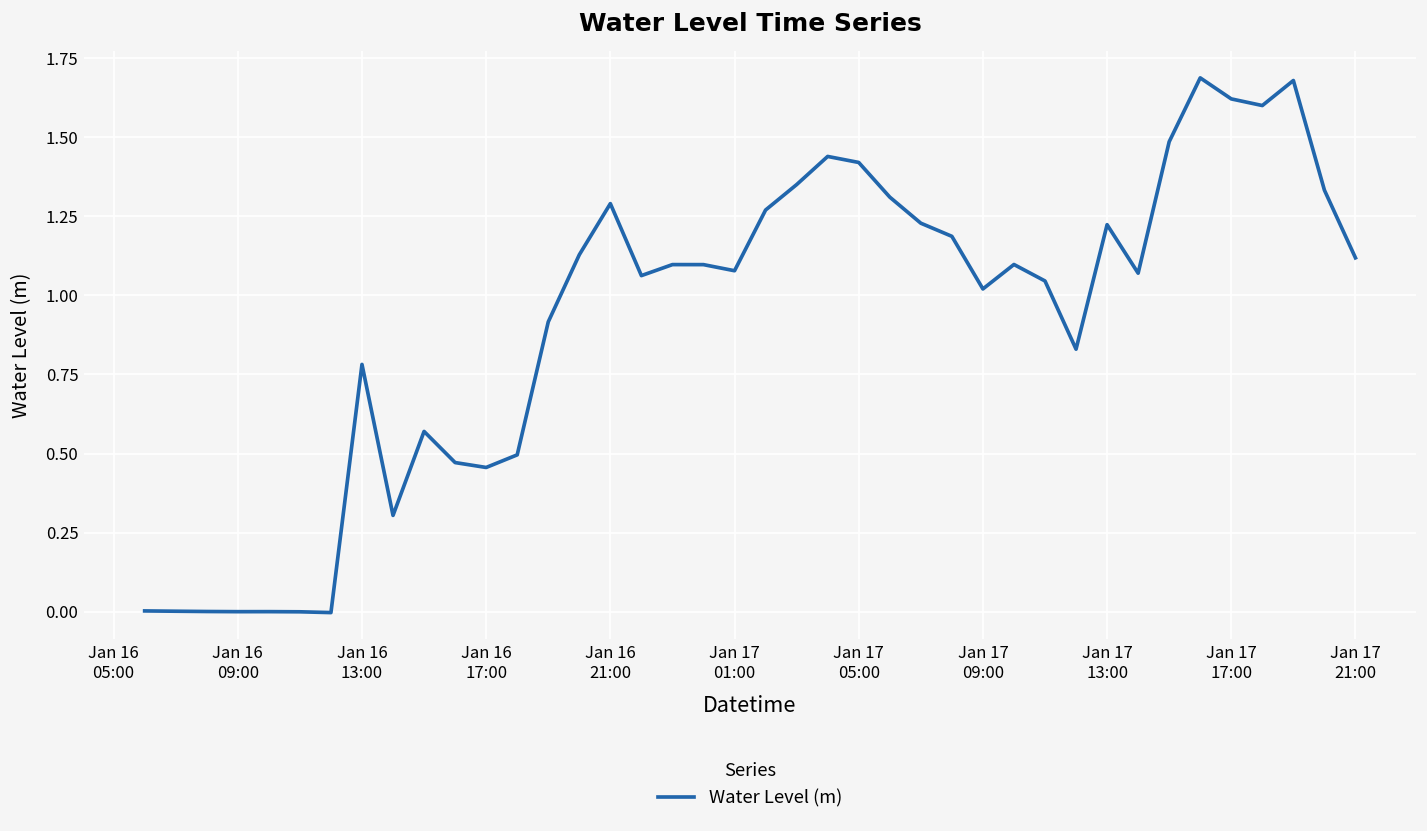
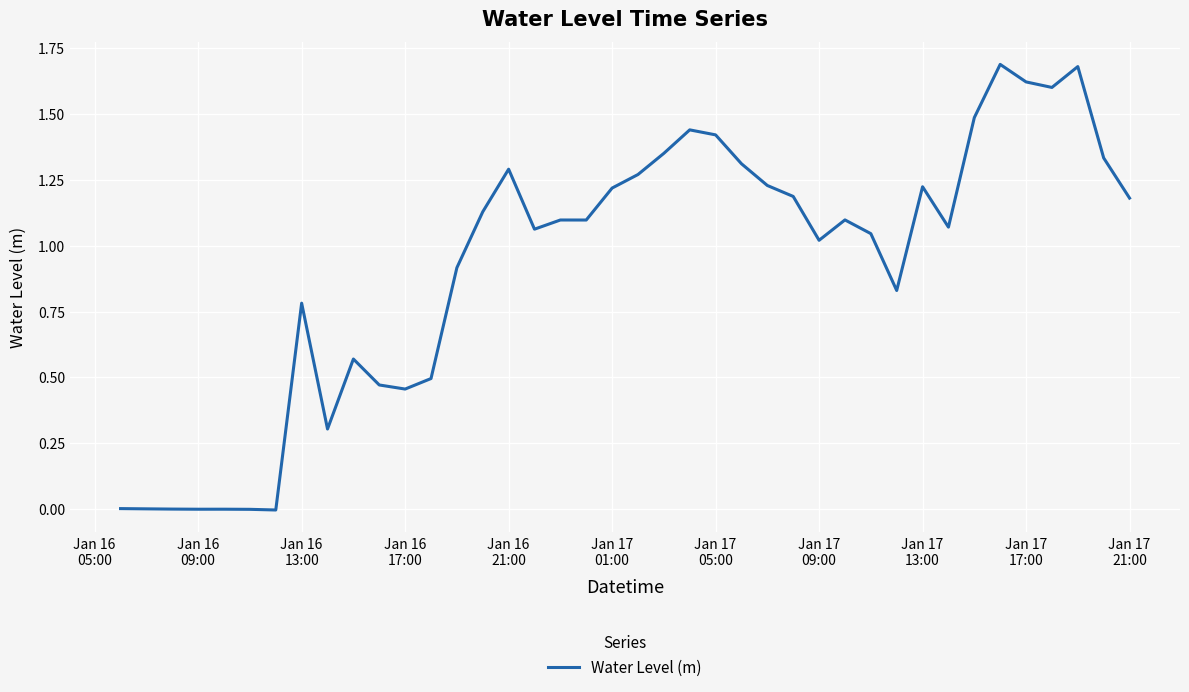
  {
    "Jan 16 09:00": 0.00,
    "Jan 16 13:00": 0.78,
    "Jan 16 17:00": 0.46,
    "Jan 16 21:00": 1.29,
-   "Jan 17 01:00": 1.08,
+   "Jan 17 01:00": 1.22,
    "Jan 17 05:00": 1.42,
    "Jan 17 09:00": 1.02,
    "Jan 17 13:00": 1.22,
    "Jan 17 17:00": 1.62,
-   "Jan 17 21:00": 1.12
+   "Jan 17 21:00": 1.18
  }
